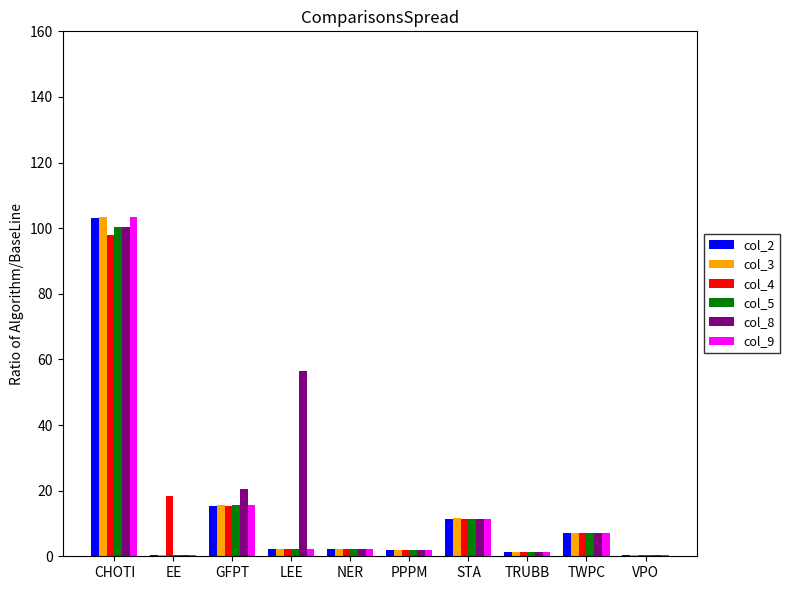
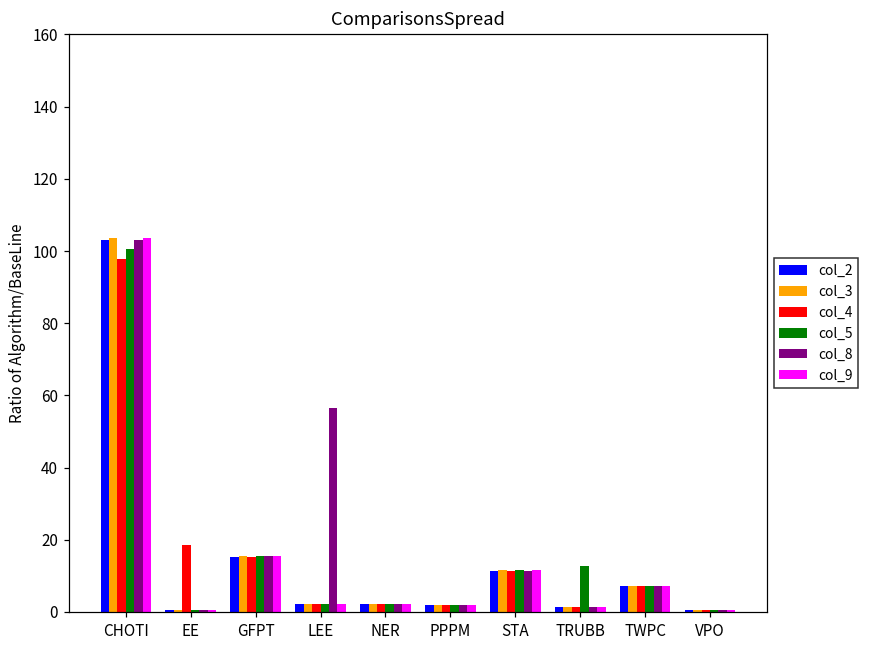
  {
    "col_2": {
      "CHOTI": 103,
      "GFPT": 15,
      "LEE": 2,
      "NER": 2,
      "PPPM": 2,
      "STA": 11,
      "TRUBB": 1,
      "TWPC": 7
    },
    "col_3": {
      "CHOTI": 104,
      "GFPT": 16,
      "LEE": 2,
      "NER": 2,
      "PPPM": 2,
      "STA": 12,
      "TRUBB": 1,
      "TWPC": 7
    },
    "col_4": {
      "CHOTI": 98,
      "EE": 18,
      "GFPT": 15,
      "LEE": 2,
      "NER": 2,
      "PPPM": 2,
      "STA": 11,
      "TRUBB": 1,
      "TWPC": 7
    },
    "col_5": {
      "CHOTI": 101,
      "GFPT": 16,
      "LEE": 2,
      "NER": 2,
      "PPPM": 2,
      "STA": 12,
-     "TRUBB": 1,
+     "TRUBB": 13,
      "TWPC": 7
    },
    "col_8": {
-     "CHOTI": 101,
-     "GFPT": 21,
+     "CHOTI": 103,
+     "GFPT": 15,
      "LEE": 57,
      "NER": 2,
      "PPPM": 2,
      "STA": 11,
      "TRUBB": 1,
      "TWPC": 7
    },
    "col_9": {
      "CHOTI": 104,
      "GFPT": 16,
      "LEE": 2,
      "NER": 2,
      "PPPM": 2,
      "STA": 12,
      "TRUBB": 1,
      "TWPC": 7
    }
  }
